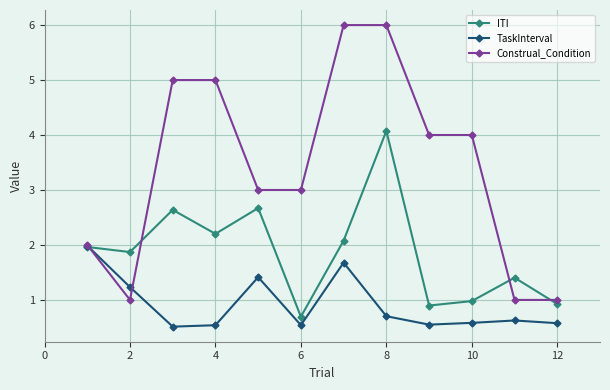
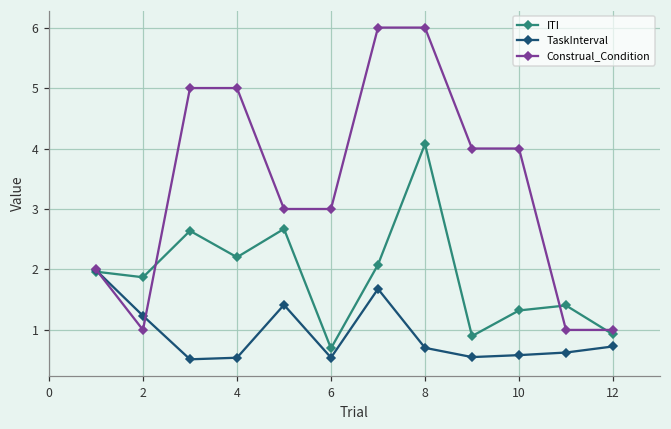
  {
    "ITI": {
      "2": 1.9,
      "4": 2.2,
      "6": 0.7,
      "8": 4.1,
-     "10": 1.0,
+     "10": 1.3,
      "12": 0.9
    },
    "TaskInterval": {
      "2": 1.2,
      "4": 0.5,
      "6": 0.5,
      "8": 0.7,
      "10": 0.6,
-     "12": 0.6
+     "12": 0.7
    },
    "Construal_Condition": {
      "2": 1.0,
      "4": 5.0,
      "6": 3.0,
      "8": 6.0,
      "10": 4.0,
      "12": 1.0
    }
  }
